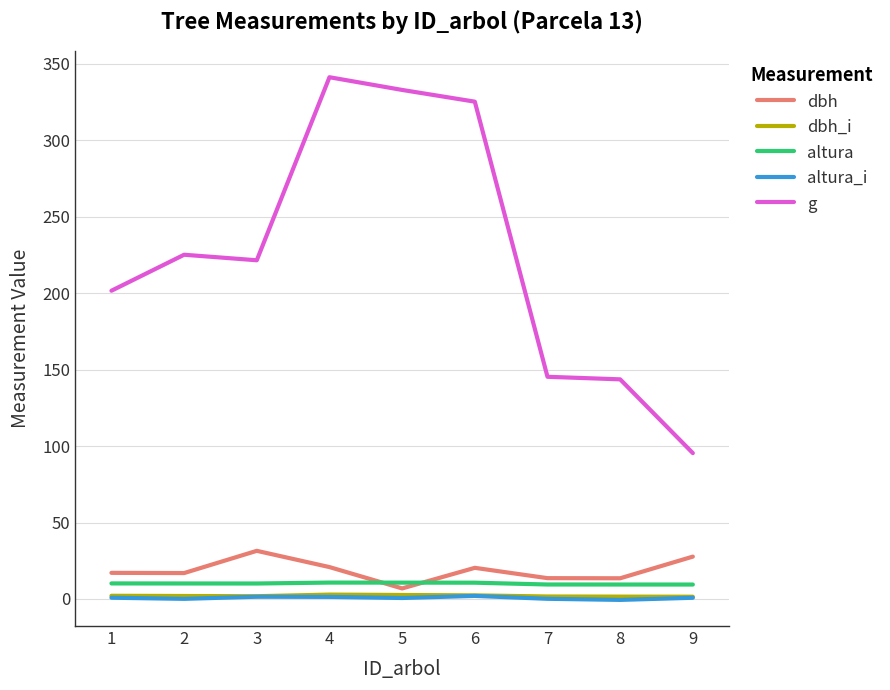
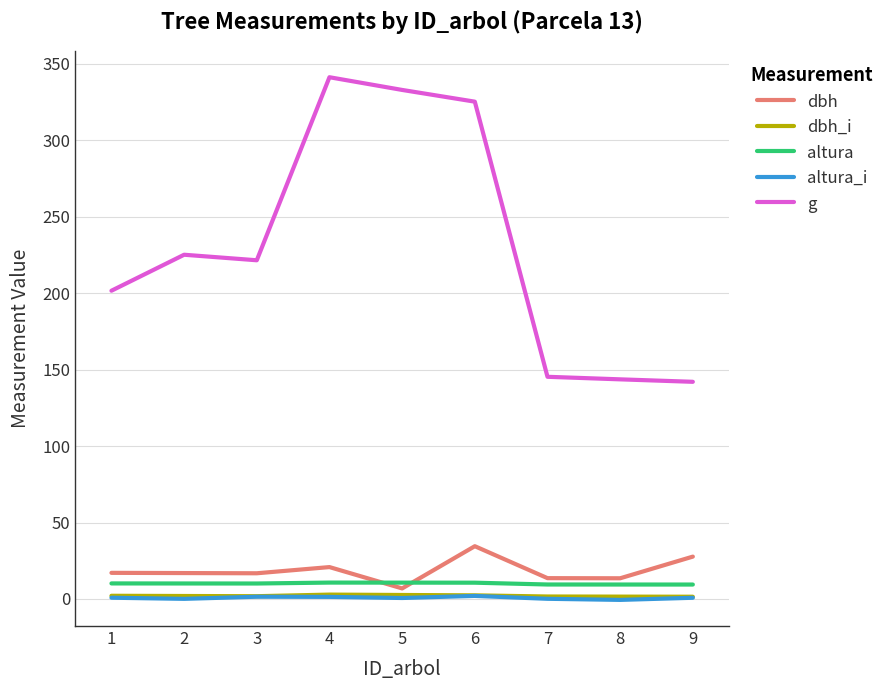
  {
    "dbh": {
      "1": 17,
      "2": 17,
-     "3": 31,
+     "3": 17,
      "4": 21,
      "5": 7,
-     "6": 20,
+     "6": 35,
      "7": 14,
      "8": 14,
      "9": 28
    },
    "dbh_i": {
      "2": 2,
      "5": 3,
      "8": 2
    },
    "altura": {
      "1": 10,
      "2": 10,
      "3": 10,
      "4": 11,
      "5": 11,
      "6": 11,
      "7": 9,
      "8": 9,
      "9": 9
    },
    "altura_i": {
      "2": 0,
      "5": 1,
      "8": -1
    },
    "g": {
      "1": 202,
      "2": 225,
      "3": 222,
      "4": 341,
      "5": 333,
      "6": 325,
      "7": 145,
      "8": 144,
-     "9": 95
+     "9": 142
    }
  }
